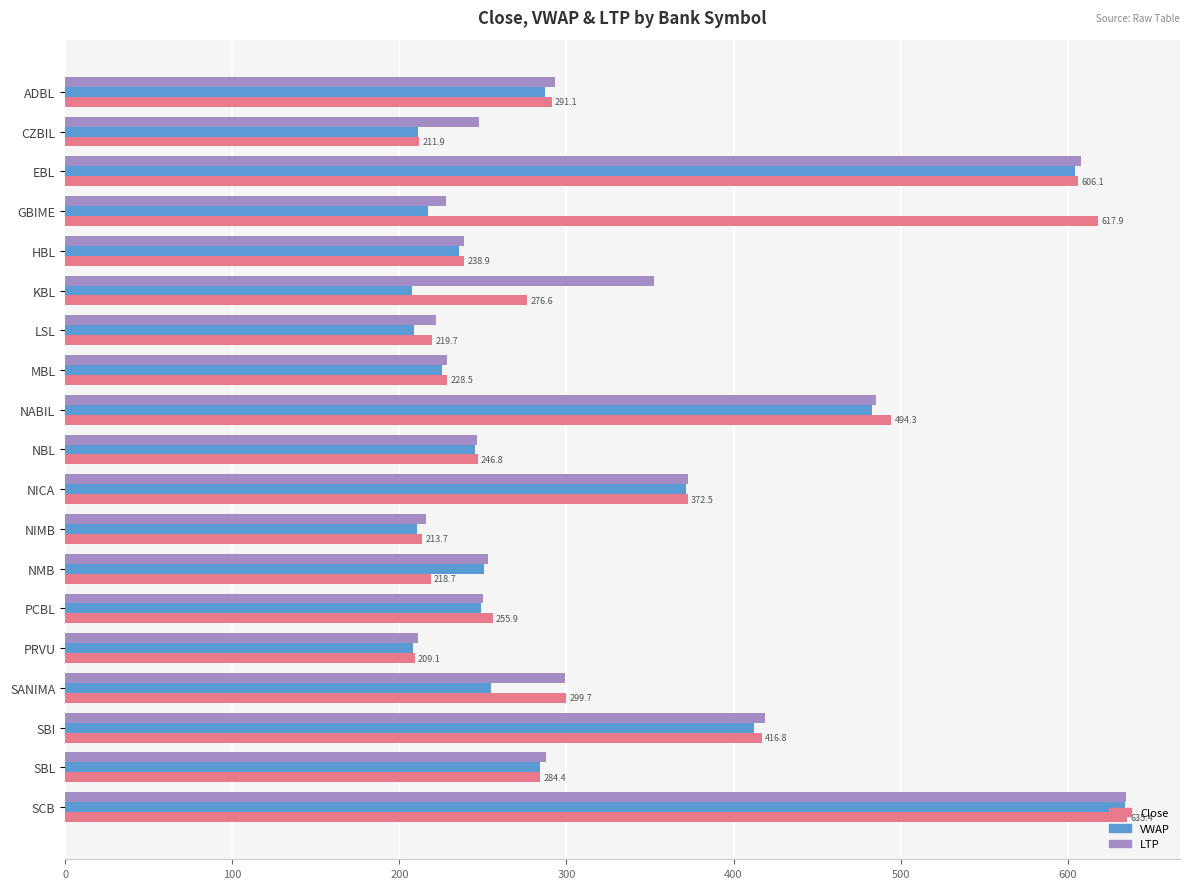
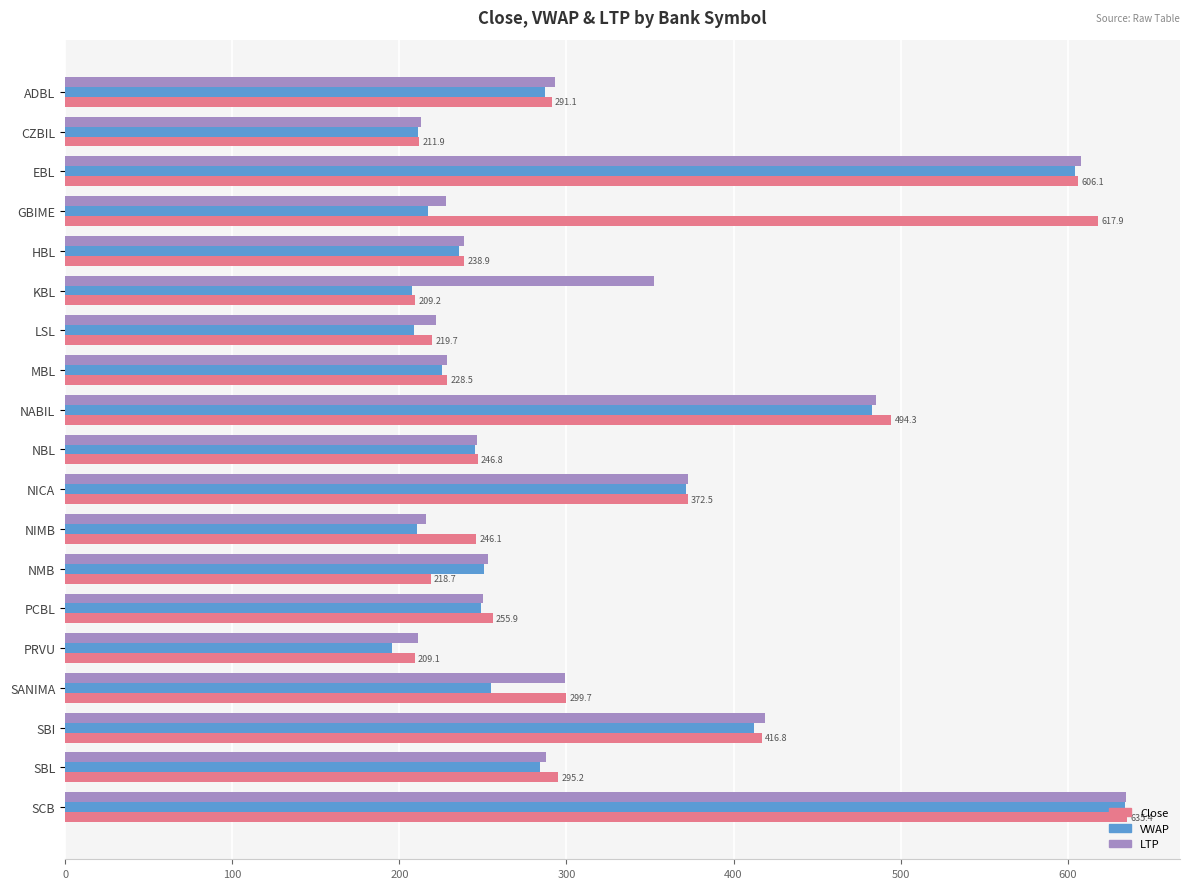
  {
    "Close": {
      "ADBL": 291.1,
      "CZBIL": 211.9,
      "EBL": 606.1,
      "GBIME": 617.9,
      "HBL": 238.9,
-     "KBL": 276.6,
+     "KBL": 209.2,
      "LSL": 219.7,
      "MBL": 228.5,
      "NABIL": 494.3,
      "NBL": 246.8,
      "NICA": 372.5,
-     "NIMB": 213.7,
+     "NIMB": 246.1,
      "NMB": 218.7,
      "PCBL": 255.9,
      "PRVU": 209.1,
      "SANIMA": 299.7,
      "SBI": 416.8,
-     "SBL": 284.4,
+     "SBL": 295.2,
      "SCB": 635.4
    },
    "VWAP": {
      "ADBL": 287,
      "CZBIL": 211,
      "EBL": 604,
      "GBIME": 217,
      "HBL": 236,
      "KBL": 208,
      "LSL": 209,
      "MBL": 226,
      "NABIL": 483,
      "NBL": 245,
      "NICA": 372,
      "NIMB": 211,
      "NMB": 251,
      "PCBL": 249,
-     "PRVU": 208,
+     "PRVU": 195,
      "SANIMA": 255,
      "SBI": 413,
      "SBL": 284,
      "SCB": 634
    },
    "LTP": {
      "ADBL": 293,
-     "CZBIL": 248,
+     "CZBIL": 213,
      "EBL": 608,
      "GBIME": 228,
      "HBL": 239,
      "KBL": 352,
      "LSL": 222,
      "MBL": 228,
      "NABIL": 485,
      "NBL": 246,
      "NICA": 373,
      "NIMB": 216,
      "NMB": 253,
      "PCBL": 250,
      "PRVU": 211,
      "SANIMA": 299,
      "SBI": 419,
      "SBL": 288,
      "SCB": 635
    }
  }
